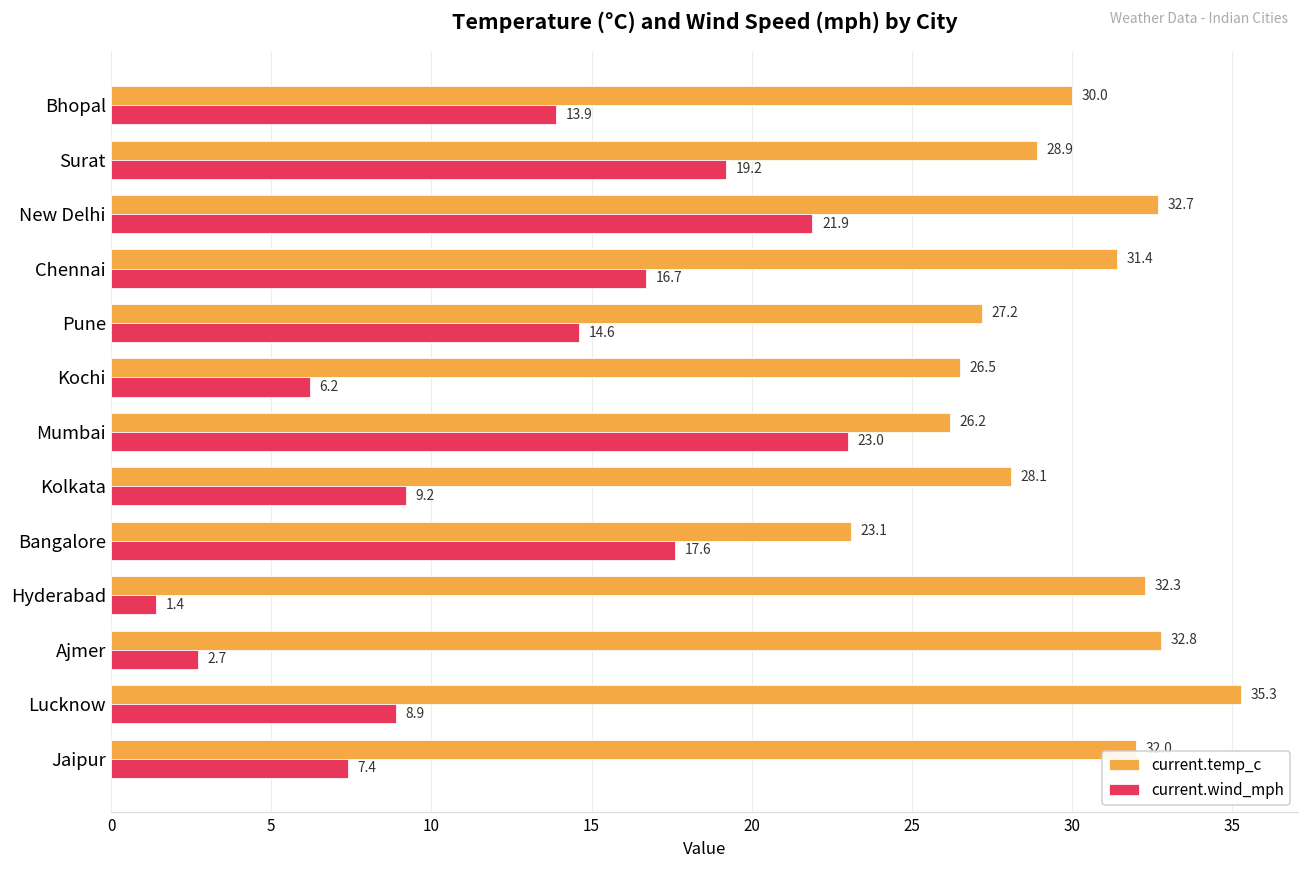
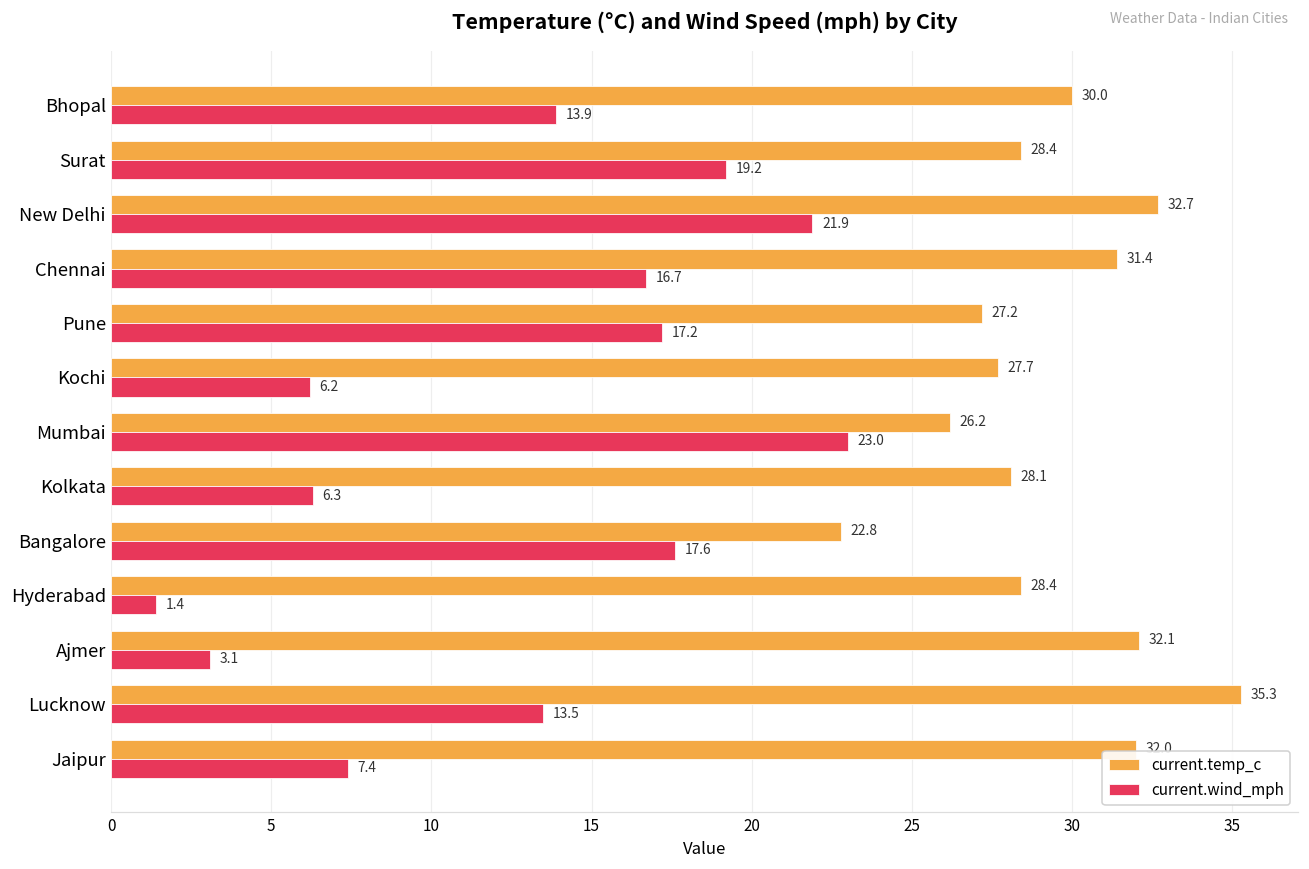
  {
    "current.temp_c": {
      "Bhopal": 30.0,
-     "Surat": 28.9,
+     "Surat": 28.4,
      "New Delhi": 32.7,
      "Chennai": 31.4,
      "Pune": 27.2,
-     "Kochi": 26.5,
+     "Kochi": 27.7,
      "Mumbai": 26.2,
      "Kolkata": 28.1,
-     "Bangalore": 23.1,
-     "Hyderabad": 32.3,
-     "Ajmer": 32.8,
+     "Bangalore": 22.8,
+     "Hyderabad": 28.4,
+     "Ajmer": 32.1,
      "Lucknow": 35.3
    },
    "current.wind_mph": {
      "Bhopal": 13.9,
      "Surat": 19.2,
      "New Delhi": 21.9,
      "Chennai": 16.7,
-     "Pune": 14.6,
+     "Pune": 17.2,
      "Kochi": 6.2,
      "Mumbai": 23.0,
-     "Kolkata": 9.2,
+     "Kolkata": 6.3,
      "Bangalore": 17.6,
      "Hyderabad": 1.4,
-     "Ajmer": 2.7,
-     "Lucknow": 8.9,
+     "Ajmer": 3.1,
+     "Lucknow": 13.5,
      "Jaipur": 7.4
    }
  }
